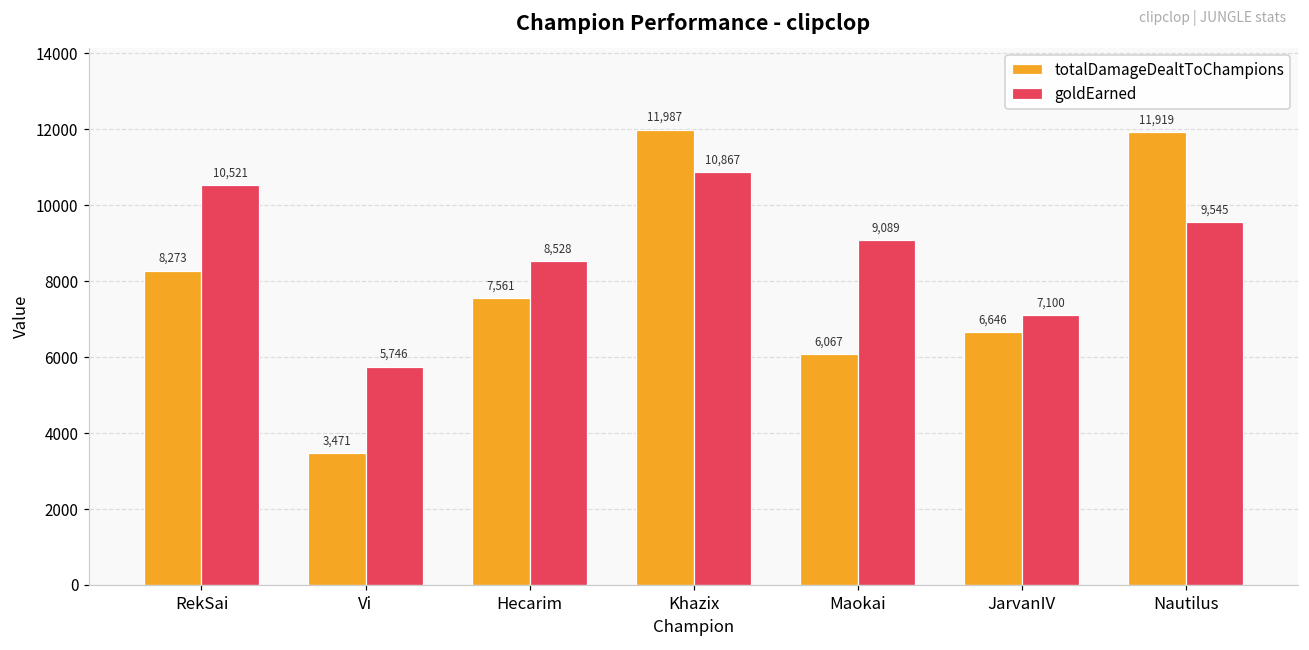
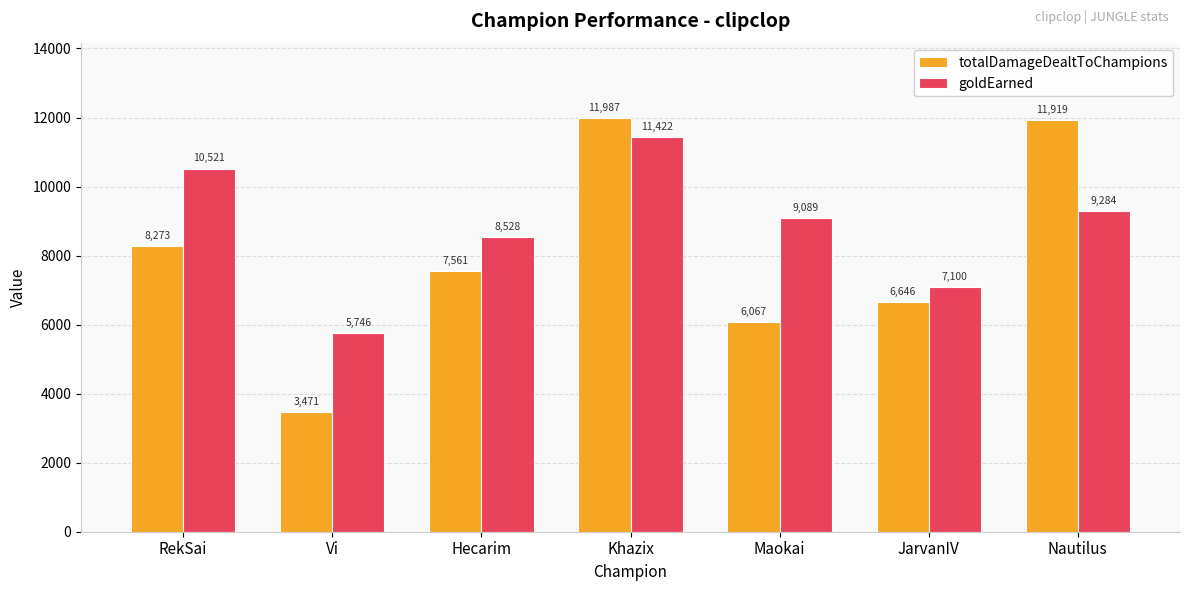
  {
    "totalDamageDealtToChampions": {
      "RekSai": "8,273",
      "Vi": "3,471",
      "Hecarim": "7,561",
      "Khazix": "11,987",
      "Maokai": "6,067",
      "JarvanIV": "6,646",
      "Nautilus": "11,919"
    },
    "goldEarned": {
      "RekSai": "10,521",
      "Vi": "5,746",
      "Hecarim": "8,528",
-     "Khazix": "10,867",
+     "Khazix": "11,422",
      "Maokai": "9,089",
      "JarvanIV": "7,100",
-     "Nautilus": "9,545"
+     "Nautilus": "9,284"
    }
  }
